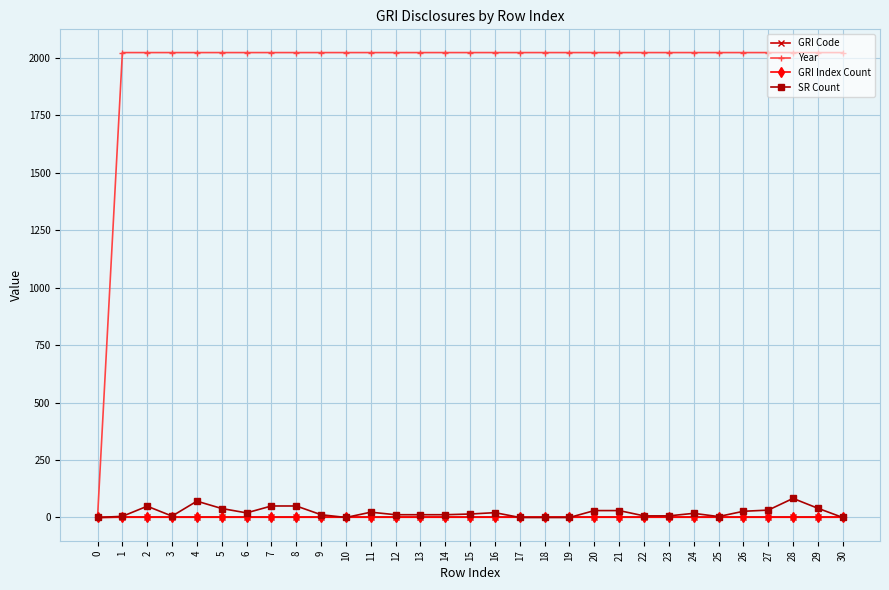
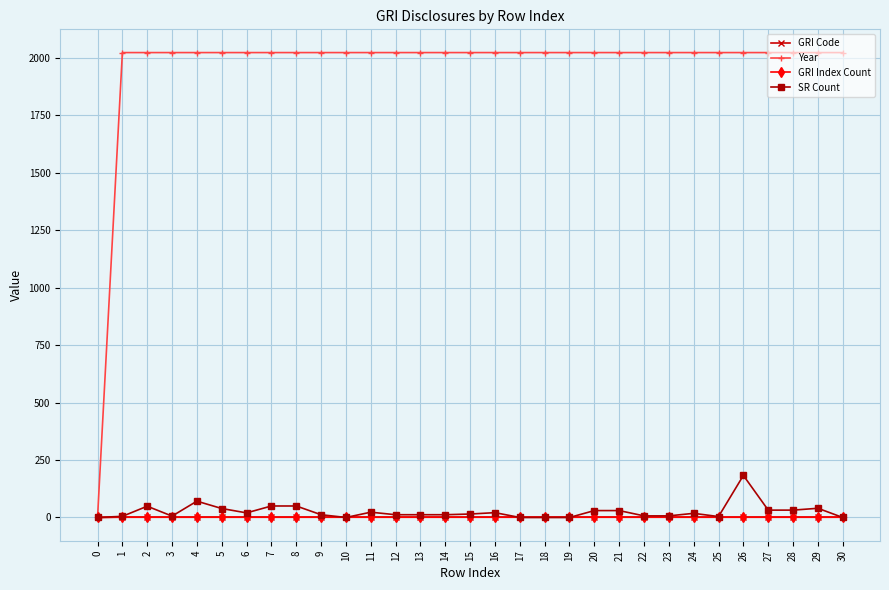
  {
    "GRI Index Count": {
      "2": 0,
      "4": 0,
      "5": 0,
      "6": 0,
      "7": 0,
      "8": 0,
      "11": 0,
      "15": 0,
      "16": 0,
      "20": 0,
      "21": 0,
      "24": 0,
      "26": 0,
      "27": 0,
      "28": 0,
      "29": 0
    },
    "Year": {
      "1": 2020,
      "2": 2020,
      "3": 2020,
      "4": 2020,
      "5": 2020,
      "6": 2020,
      "7": 2020,
      "8": 2020,
      "9": 2020,
      "10": 2020,
      "11": 2020,
      "12": 2020,
      "13": 2020,
      "14": 2020,
      "15": 2020,
      "16": 2020,
      "17": 2020,
      "18": 2020,
      "19": 2020,
      "20": 2020,
      "21": 2020,
      "22": 2020,
      "23": 2020,
      "24": 2020,
      "25": 2020,
      "26": 2020
    },
    "SR Count": {
      "2": 50,
      "4": 70,
      "5": 40,
      "6": 20,
      "7": 50,
      "8": 50,
      "11": 20,
      "15": 20,
      "16": 20,
      "20": 30,
      "21": 30,
      "24": 20,
-     "26": 30,
+     "26": 180,
      "27": 30,
-     "28": 80,
+     "28": 30,
      "29": 40
    }
  }
